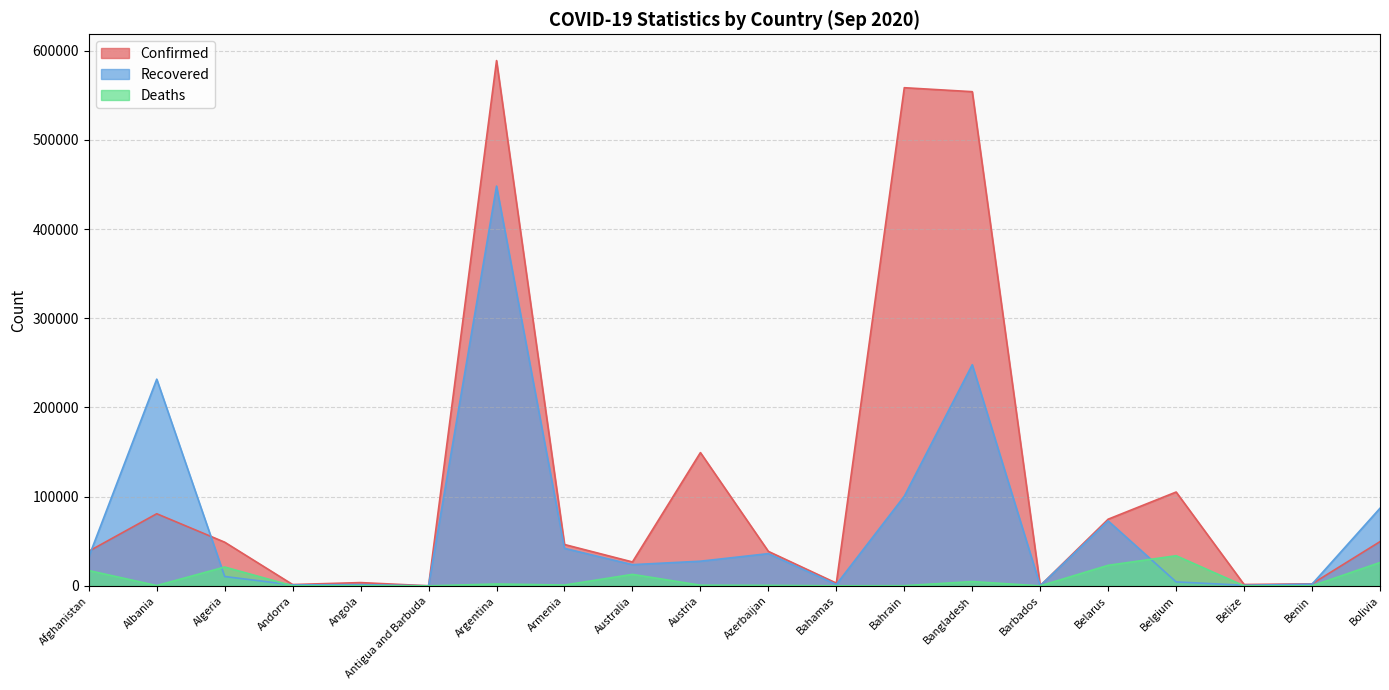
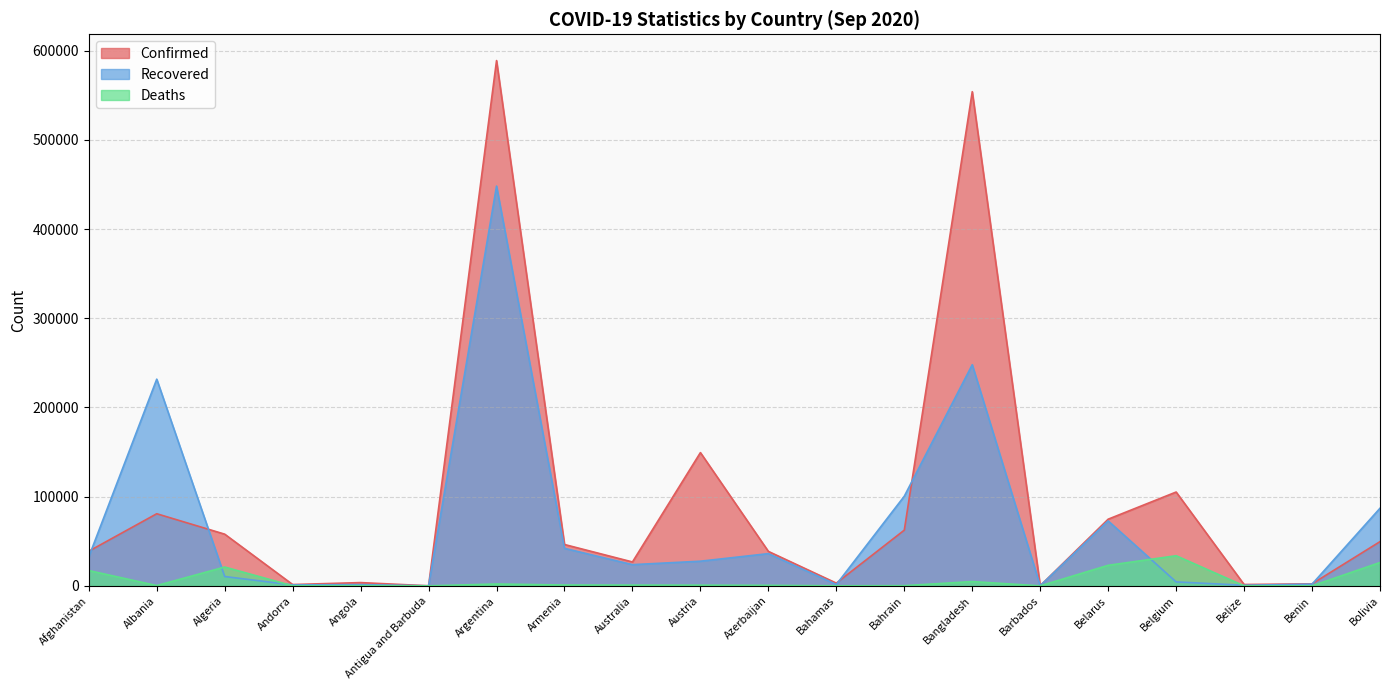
  {
    "Confirmed": {
      "Afghanistan": 40000,
      "Albania": 80000,
-     "Algeria": 50000,
+     "Algeria": 60000,
      "Argentina": 590000,
      "Armenia": 50000,
      "Australia": 30000,
      "Austria": 150000,
-     "Bahrain": 560000,
+     "Bahrain": 60000,
      "Bangladesh": 550000,
      "Belgium": 110000,
      "Bolivia": 50000
    },
    "Recovered": {
      "Afghanistan": 30000,
      "Albania": 230000,
      "Algeria": 10000,
      "Argentina": 450000,
      "Armenia": 40000,
      "Australia": 20000,
      "Austria": 30000,
      "Bahrain": 100000,
      "Bangladesh": 250000,
      "Belgium": 0,
      "Bolivia": 90000
    },
    "Deaths": {
      "Afghanistan": 20000,
      "Albania": 0,
      "Algeria": 20000,
      "Argentina": 0,
      "Armenia": 0,
-     "Australia": 10000,
+     "Australia": 0,
      "Austria": 0,
      "Azerbaijan": 0,
      "Bahrain": 0,
      "Bangladesh": 0,
      "Belarus": 20000,
      "Belgium": 30000,
      "Bolivia": 30000
    }
  }
